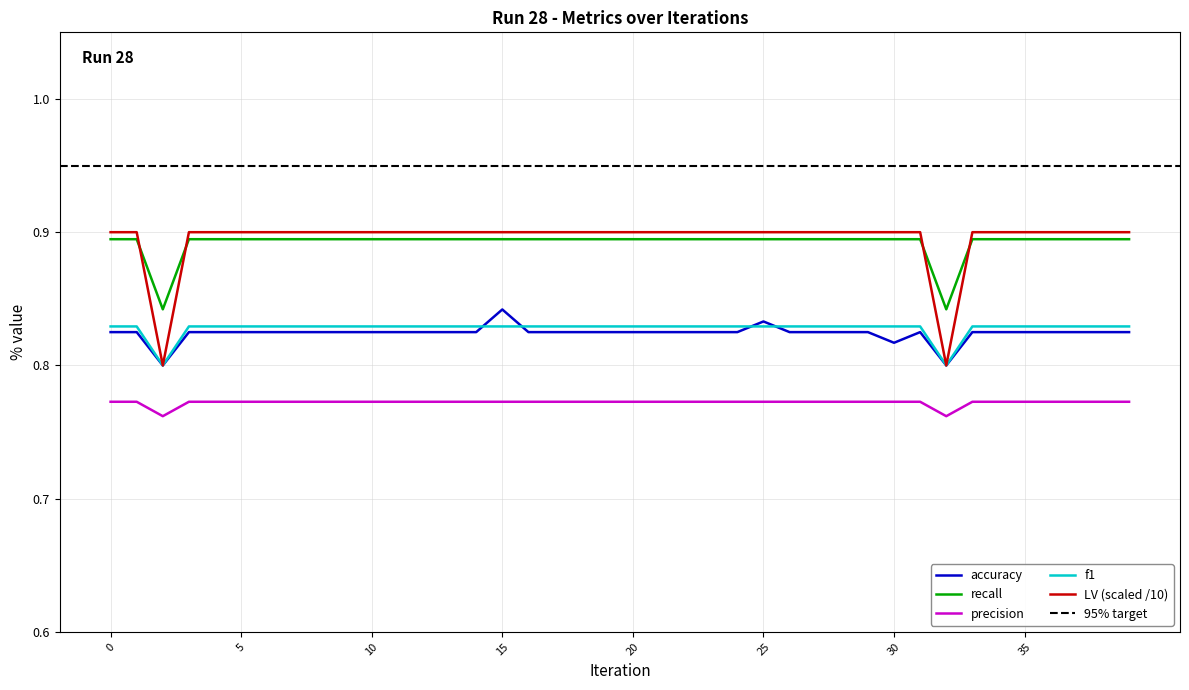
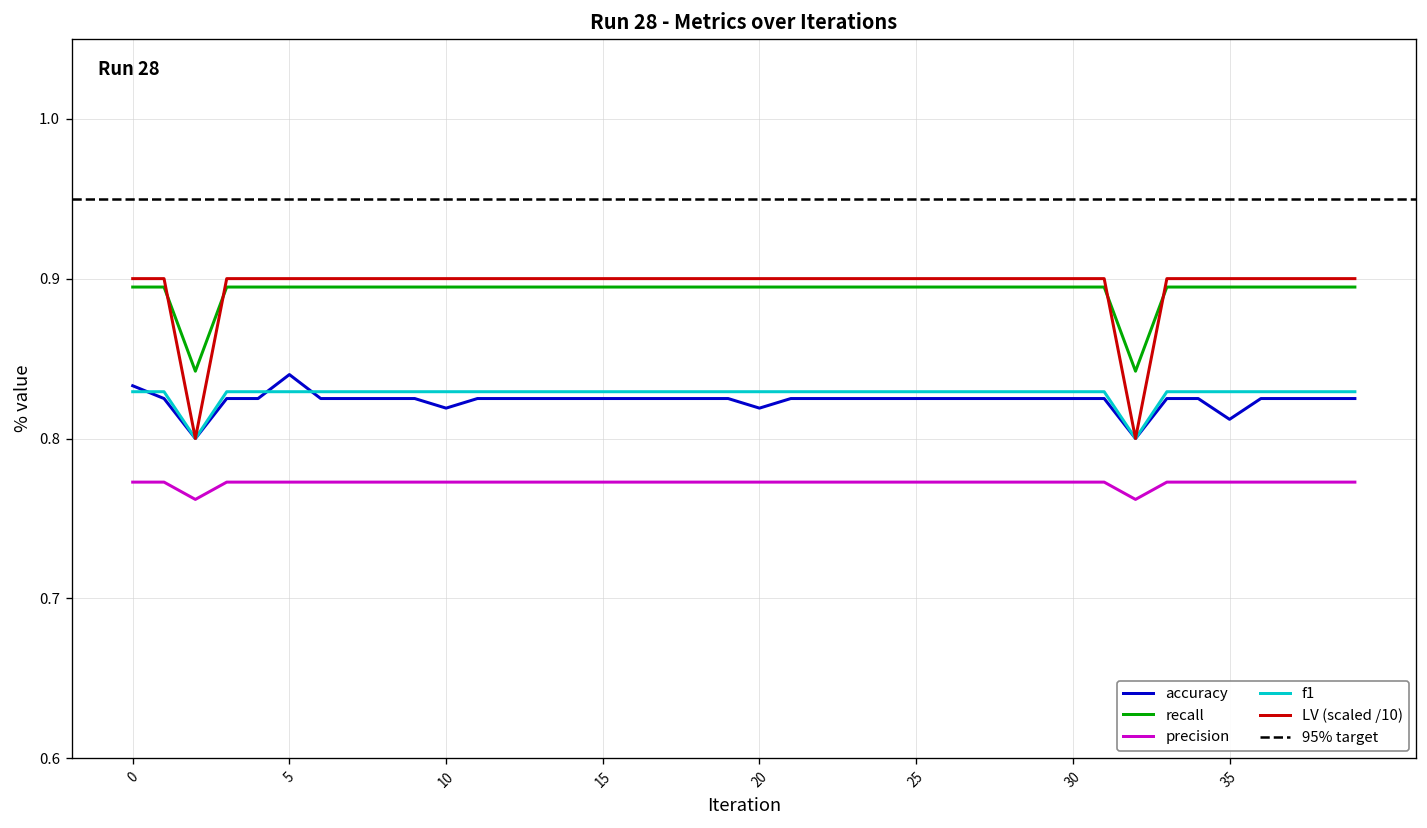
  {
    "accuracy": {
-     "0": 0.825,
-     "5": 0.825,
-     "10": 0.825,
-     "15": 0.842,
-     "20": 0.825,
-     "25": 0.833,
-     "30": 0.817,
-     "35": 0.825
+     "0": 0.833,
+     "5": 0.840,
+     "10": 0.819,
+     "15": 0.825,
+     "20": 0.819,
+     "25": 0.825,
+     "30": 0.825,
+     "35": 0.812
    },
    "recall": {
      "0": 0.895,
      "5": 0.895,
      "10": 0.895,
      "15": 0.895,
      "20": 0.895,
      "25": 0.895,
      "30": 0.895,
      "35": 0.895
    },
    "precision": {
      "0": 0.773,
      "5": 0.773,
      "10": 0.773,
      "15": 0.773,
      "20": 0.773,
      "25": 0.773,
      "30": 0.773,
      "35": 0.773
    },
    "f1": {
      "0": 0.829,
      "5": 0.829,
      "10": 0.829,
      "15": 0.829,
      "20": 0.829,
      "25": 0.829,
      "30": 0.829,
      "35": 0.829
    },
    "LV (scaled /10)": {
      "0": 0.900,
      "5": 0.900,
      "10": 0.900,
      "15": 0.900,
      "20": 0.900,
      "25": 0.900,
      "30": 0.900,
      "35": 0.900
    }
  }
